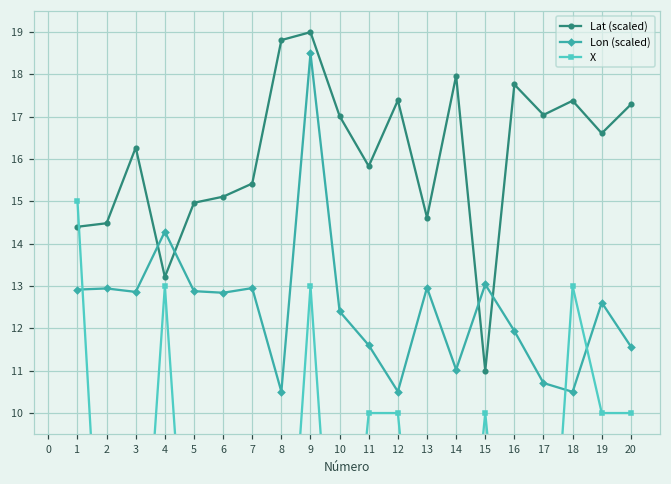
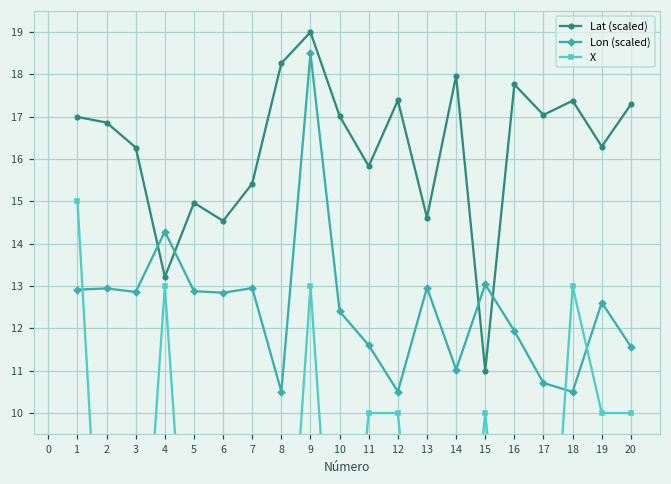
  {
    "Lat (scaled)": {
-     "1": 14.4,
-     "2": 14.5,
+     "1": 17.0,
+     "2": 16.9,
      "3": 16.3,
      "4": 13.2,
      "5": 15.0,
-     "6": 15.1,
+     "6": 14.5,
      "7": 15.4,
-     "8": 18.8,
+     "8": 18.3,
      "9": 19.0,
      "10": 17.0,
      "11": 15.8,
      "12": 17.4,
      "13": 14.6,
      "14": 18.0,
      "15": 11.0,
      "16": 17.8,
      "17": 17.0,
      "18": 17.4,
-     "19": 16.6,
+     "19": 16.3,
      "20": 17.3
    }
  }
